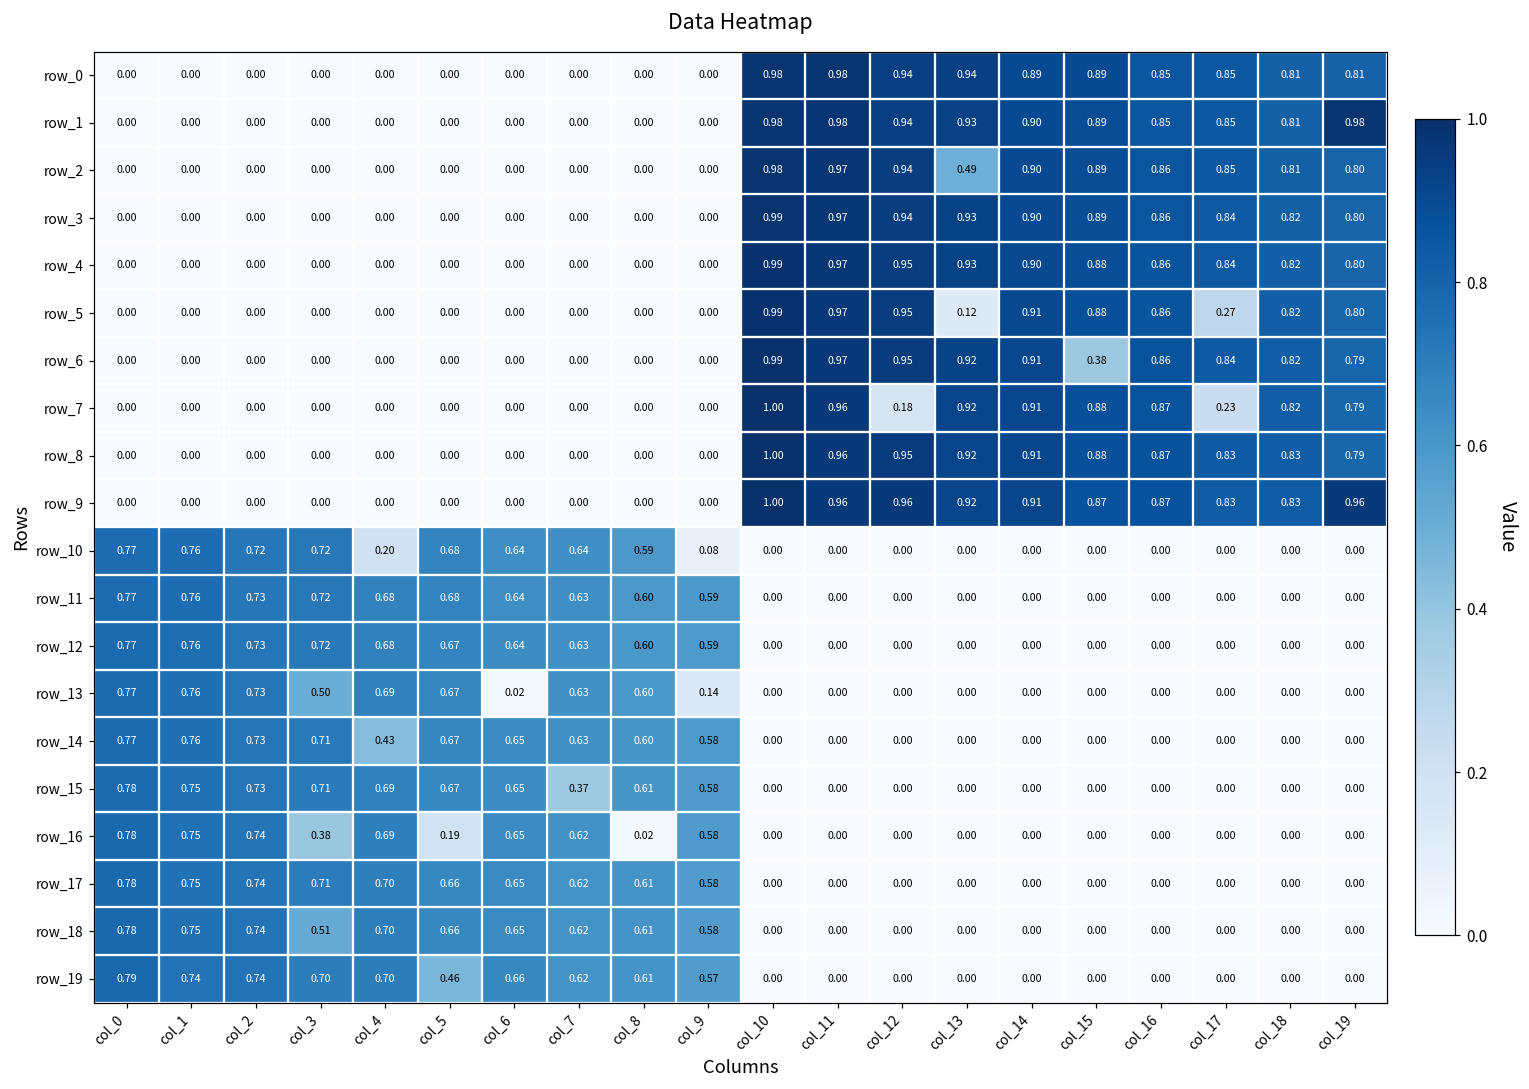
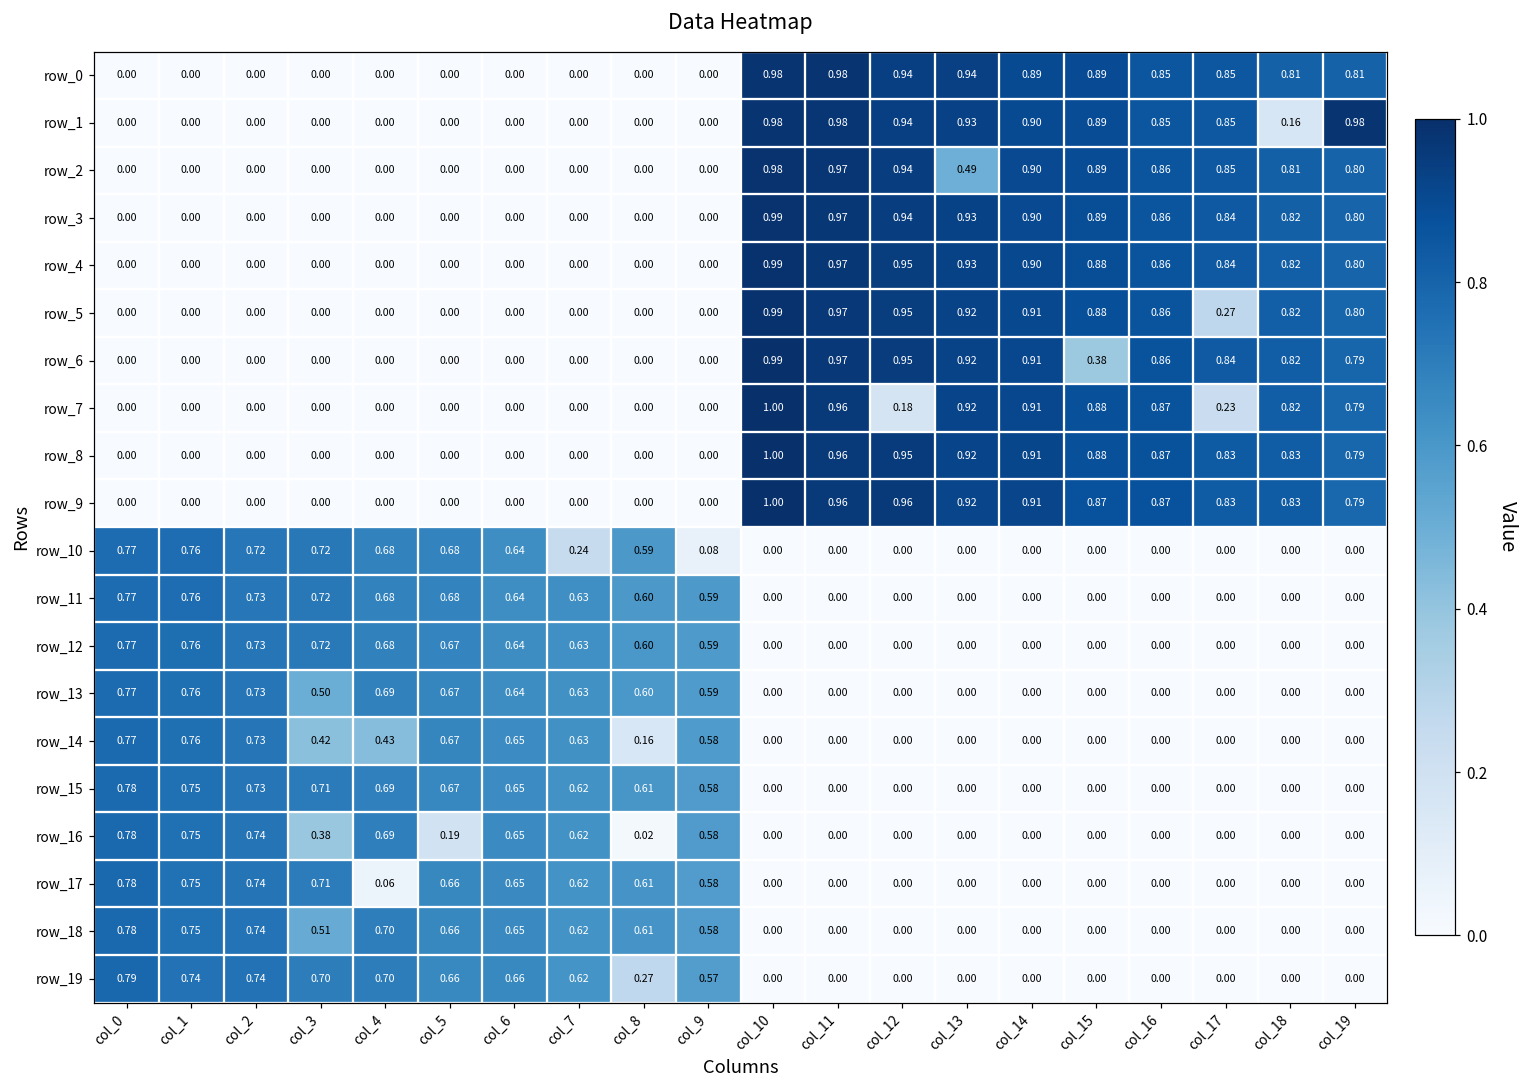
  {
    "row_1": {
      "col_0": 0.00,
      "col_1": 0.00,
      "col_2": 0.00,
      "col_3": 0.00,
      "col_4": 0.00,
      "col_5": 0.00,
      "col_6": 0.00,
      "col_7": 0.00,
      "col_8": 0.00,
      "col_9": 0.00,
      "col_10": 0.98,
      "col_11": 0.98,
      "col_12": 0.94,
      "col_13": 0.93,
      "col_14": 0.90,
      "col_15": 0.89,
      "col_16": 0.85,
      "col_17": 0.85,
-     "col_18": 0.81,
+     "col_18": 0.16,
      "col_19": 0.98
    },
    "row_5": {
      "col_0": 0.00,
      "col_1": 0.00,
      "col_2": 0.00,
      "col_3": 0.00,
      "col_4": 0.00,
      "col_5": 0.00,
      "col_6": 0.00,
      "col_7": 0.00,
      "col_8": 0.00,
      "col_9": 0.00,
      "col_10": 0.99,
      "col_11": 0.97,
      "col_12": 0.95,
-     "col_13": 0.12,
+     "col_13": 0.92,
      "col_14": 0.91,
      "col_15": 0.88,
      "col_16": 0.86,
      "col_17": 0.27,
      "col_18": 0.82,
      "col_19": 0.80
    },
    "row_9": {
      "col_0": 0.00,
      "col_1": 0.00,
      "col_2": 0.00,
      "col_3": 0.00,
      "col_4": 0.00,
      "col_5": 0.00,
      "col_6": 0.00,
      "col_7": 0.00,
      "col_8": 0.00,
      "col_9": 0.00,
      "col_10": 1.00,
      "col_11": 0.96,
      "col_12": 0.96,
      "col_13": 0.92,
      "col_14": 0.91,
      "col_15": 0.87,
      "col_16": 0.87,
      "col_17": 0.83,
      "col_18": 0.83,
-     "col_19": 0.96
+     "col_19": 0.79
    },
    "row_10": {
      "col_0": 0.77,
      "col_1": 0.76,
      "col_2": 0.72,
      "col_3": 0.72,
-     "col_4": 0.20,
+     "col_4": 0.68,
      "col_5": 0.68,
      "col_6": 0.64,
-     "col_7": 0.64,
+     "col_7": 0.24,
      "col_8": 0.59,
      "col_9": 0.08,
      "col_10": 0.00,
      "col_11": 0.00,
      "col_12": 0.00,
      "col_13": 0.00,
      "col_14": 0.00,
      "col_15": 0.00,
      "col_16": 0.00,
      "col_17": 0.00,
      "col_18": 0.00,
      "col_19": 0.00
    },
    "row_13": {
      "col_0": 0.77,
      "col_1": 0.76,
      "col_2": 0.73,
      "col_3": 0.50,
      "col_4": 0.69,
      "col_5": 0.67,
-     "col_6": 0.02,
+     "col_6": 0.64,
      "col_7": 0.63,
      "col_8": 0.60,
-     "col_9": 0.14,
+     "col_9": 0.59,
      "col_10": 0.00,
      "col_11": 0.00,
      "col_12": 0.00,
      "col_13": 0.00,
      "col_14": 0.00,
      "col_15": 0.00,
      "col_16": 0.00,
      "col_17": 0.00,
      "col_18": 0.00,
      "col_19": 0.00
    },
    "row_14": {
      "col_0": 0.77,
      "col_1": 0.76,
      "col_2": 0.73,
-     "col_3": 0.71,
+     "col_3": 0.42,
      "col_4": 0.43,
      "col_5": 0.67,
      "col_6": 0.65,
      "col_7": 0.63,
-     "col_8": 0.60,
+     "col_8": 0.16,
      "col_9": 0.58,
      "col_10": 0.00,
      "col_11": 0.00,
      "col_12": 0.00,
      "col_13": 0.00,
      "col_14": 0.00,
      "col_15": 0.00,
      "col_16": 0.00,
      "col_17": 0.00,
      "col_18": 0.00,
      "col_19": 0.00
    },
    "row_15": {
      "col_0": 0.78,
      "col_1": 0.75,
      "col_2": 0.73,
      "col_3": 0.71,
      "col_4": 0.69,
      "col_5": 0.67,
      "col_6": 0.65,
-     "col_7": 0.37,
+     "col_7": 0.62,
      "col_8": 0.61,
      "col_9": 0.58,
      "col_10": 0.00,
      "col_11": 0.00,
      "col_12": 0.00,
      "col_13": 0.00,
      "col_14": 0.00,
      "col_15": 0.00,
      "col_16": 0.00,
      "col_17": 0.00,
      "col_18": 0.00,
      "col_19": 0.00
    },
    "row_17": {
      "col_0": 0.78,
      "col_1": 0.75,
      "col_2": 0.74,
      "col_3": 0.71,
-     "col_4": 0.70,
+     "col_4": 0.06,
      "col_5": 0.66,
      "col_6": 0.65,
      "col_7": 0.62,
      "col_8": 0.61,
      "col_9": 0.58,
      "col_10": 0.00,
      "col_11": 0.00,
      "col_12": 0.00,
      "col_13": 0.00,
      "col_14": 0.00,
      "col_15": 0.00,
      "col_16": 0.00,
      "col_17": 0.00,
      "col_18": 0.00,
      "col_19": 0.00
    },
    "row_19": {
      "col_0": 0.79,
      "col_1": 0.74,
      "col_2": 0.74,
      "col_3": 0.70,
      "col_4": 0.70,
-     "col_5": 0.46,
+     "col_5": 0.66,
      "col_6": 0.66,
      "col_7": 0.62,
-     "col_8": 0.61,
+     "col_8": 0.27,
      "col_9": 0.57,
      "col_10": 0.00,
      "col_11": 0.00,
      "col_12": 0.00,
      "col_13": 0.00,
      "col_14": 0.00,
      "col_15": 0.00,
      "col_16": 0.00,
      "col_17": 0.00,
      "col_18": 0.00,
      "col_19": 0.00
    }
  }
